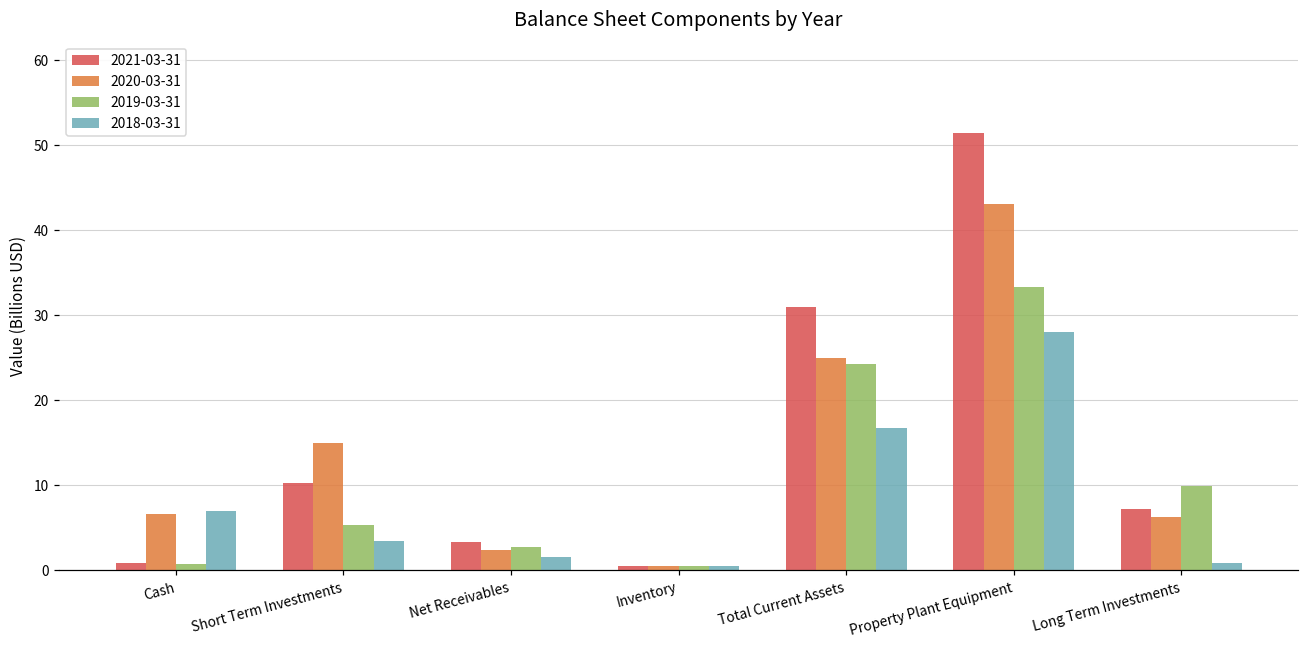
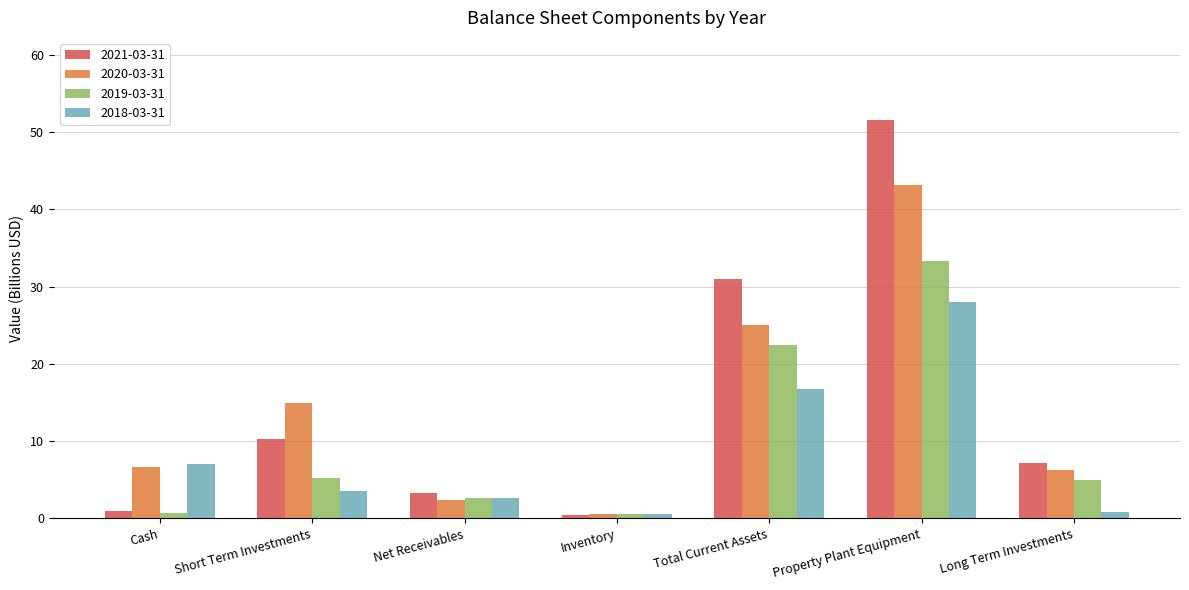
  {
    "2019-03-31": {
      "Cash": 1,
      "Short Term Investments": 5,
      "Net Receivables": 3,
      "Inventory": 1,
-     "Total Current Assets": 24,
+     "Total Current Assets": 22,
      "Property Plant Equipment": 33,
-     "Long Term Investments": 10
+     "Long Term Investments": 5
    },
    "2018-03-31": {
      "Cash": 7,
      "Short Term Investments": 4,
-     "Net Receivables": 2,
+     "Net Receivables": 3,
      "Inventory": 1,
      "Total Current Assets": 17,
      "Property Plant Equipment": 28,
      "Long Term Investments": 1
    }
  }
